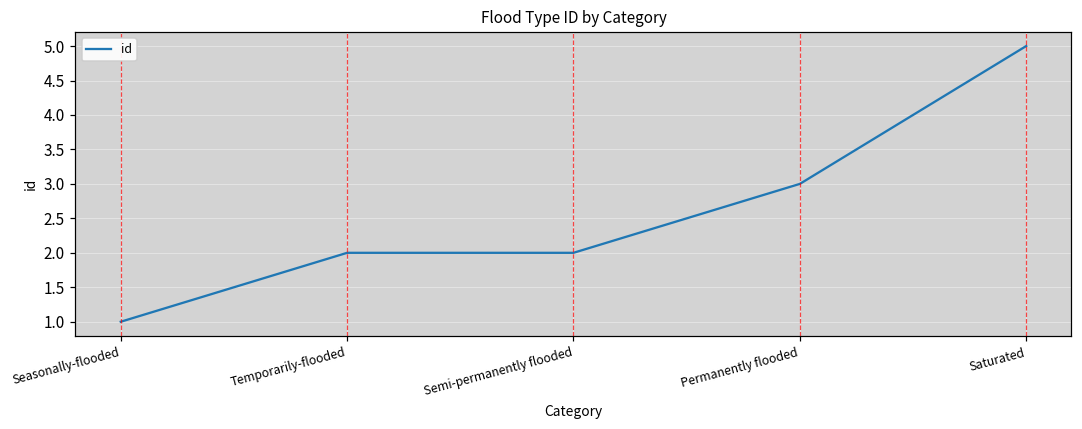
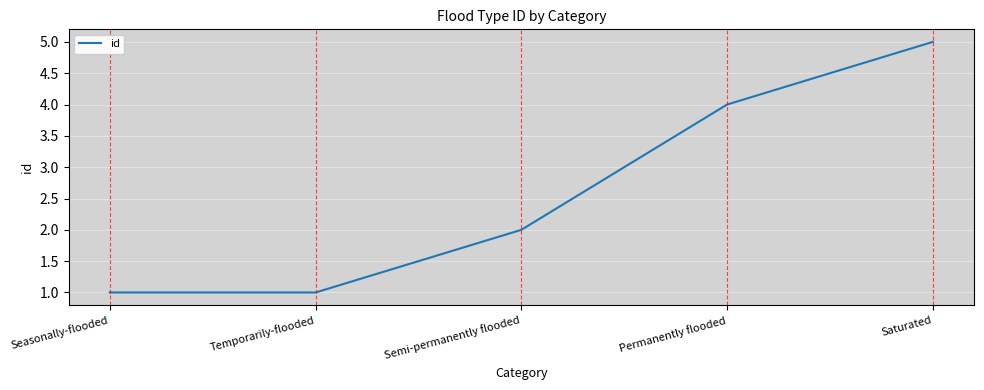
  {
    "Seasonally-flooded": 1,
-   "Temporarily-flooded": 2,
+   "Temporarily-flooded": 1,
    "Semi-permanently flooded": 2,
-   "Permanently flooded": 3,
+   "Permanently flooded": 4,
    "Saturated": 5
  }
